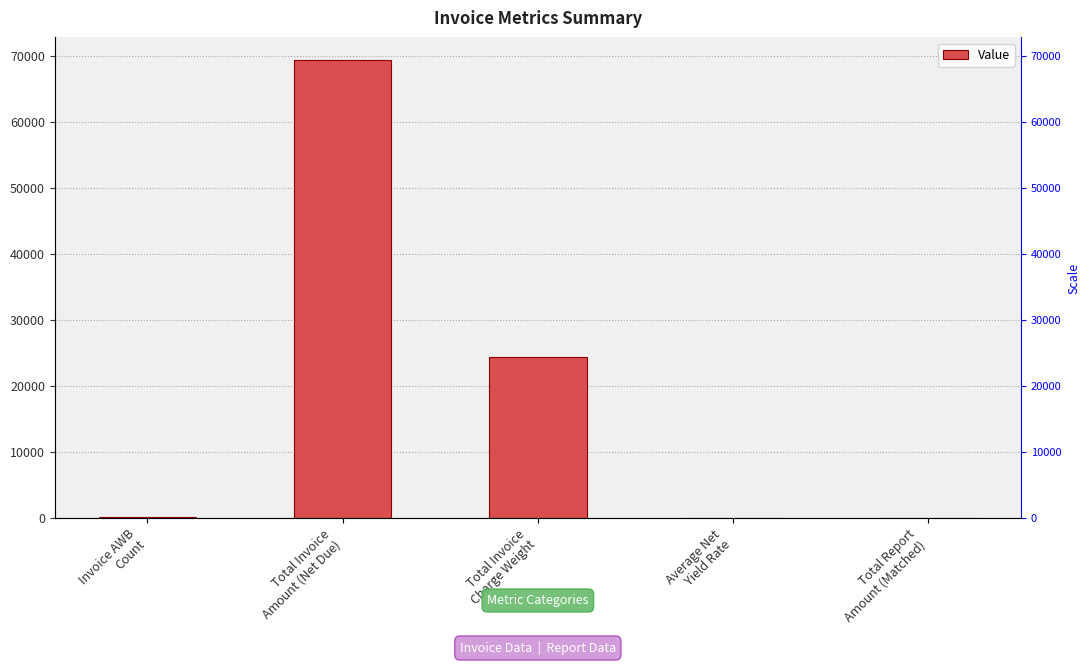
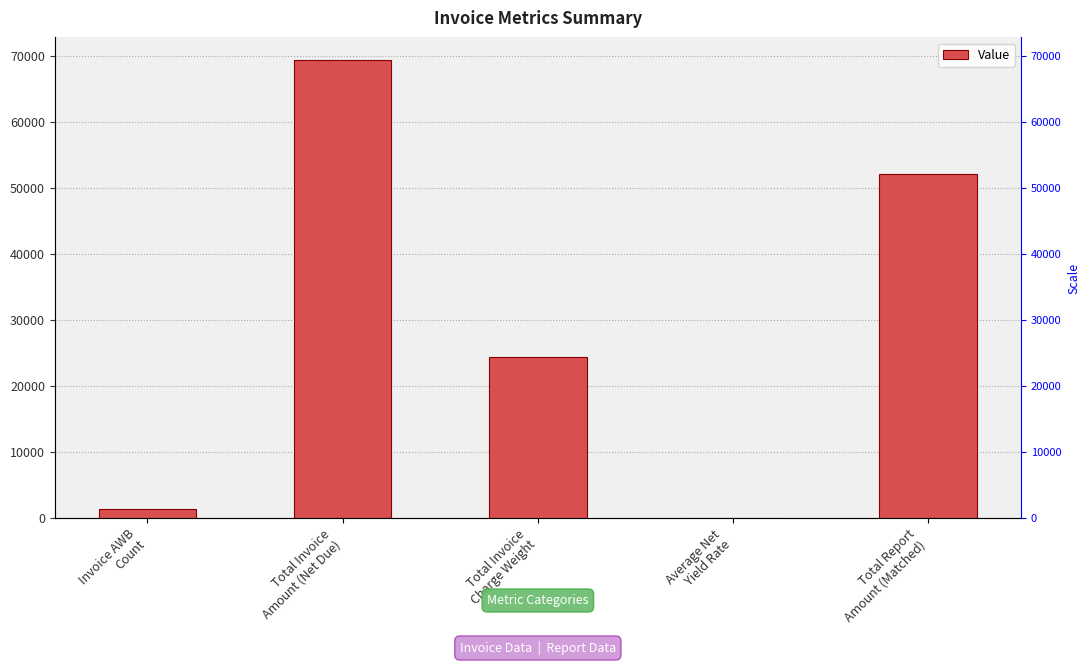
  {
-   "Invoice AWB Count": 0,
+   "Invoice AWB Count": 1000,
    "Total Invoice Amount (Net Due)": 69000,
    "Total Invoice Charge Weight": 24000,
-   "Total Report Amount (Matched)": 0
+   "Total Report Amount (Matched)": 52000
  }
